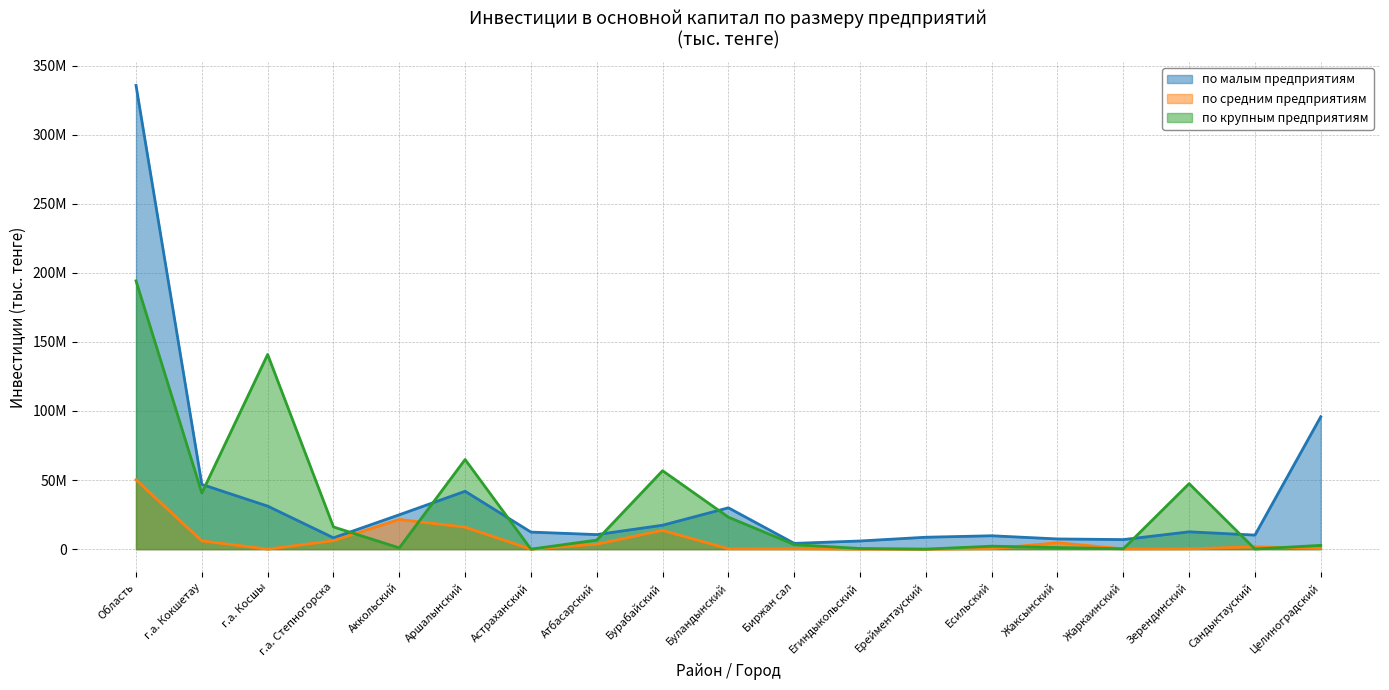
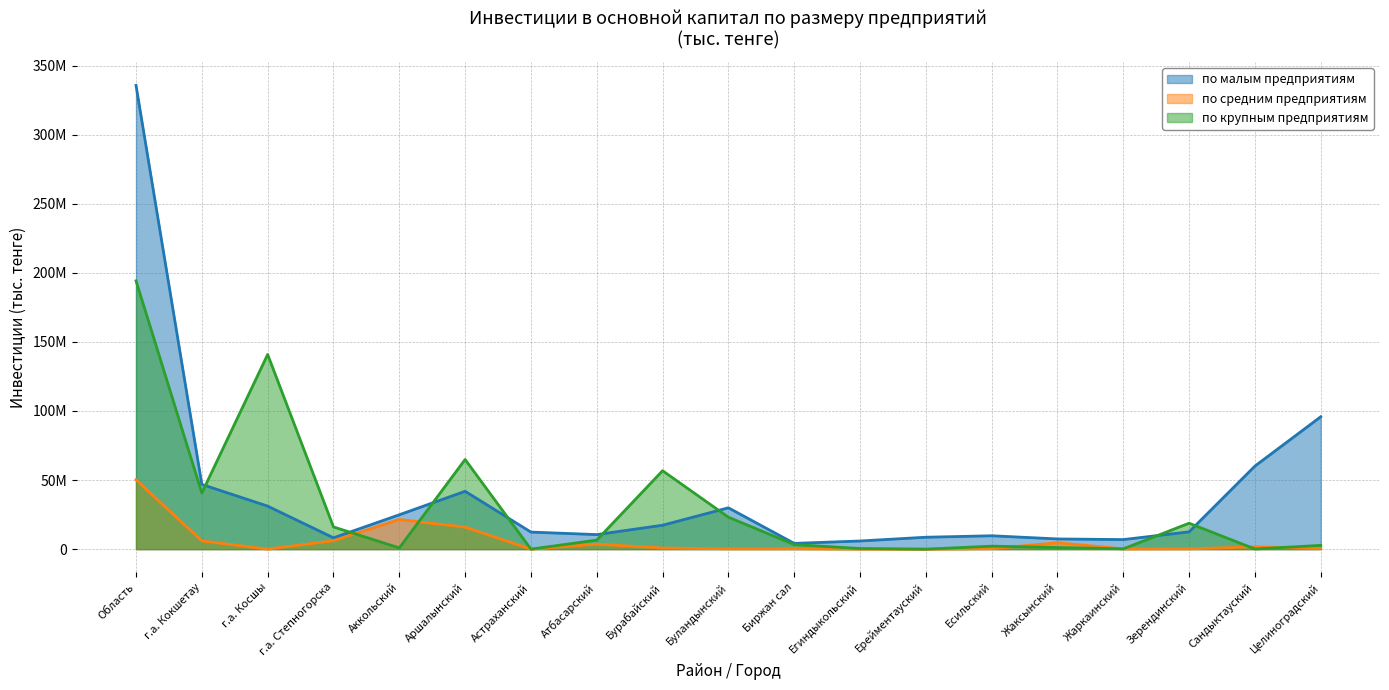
  {
    "по малым предприятиям": {
      "Область": 336000000,
      "г.а. Кокшетау": 47000000,
      "г.а. Косшы": 31000000,
      "г.а. Степногорска": 8000000,
      "Аккольский": 25000000,
      "Аршалынский": 42000000,
      "Астраханский": 12000000,
      "Атбасарский": 11000000,
      "Бурабайский": 17000000,
      "Буландынский": 30000000,
      "Егиндыкольский": 6000000,
      "Ерейментауский": 9000000,
      "Есильский": 10000000,
      "Жаксынский": 7000000,
      "Жаркаинский": 7000000,
      "Зерендинский": 13000000,
-     "Сандыктауский": 10000000,
+     "Сандыктауский": 60000000,
      "Целиноградский": 96000000
    },
    "по средним предприятиям": {
      "Область": 50000000,
      "г.а. Кокшетау": 6000000,
      "г.а. Косшы": 0,
      "г.а. Степногорска": 6000000,
      "Аккольский": 21000000,
      "Аршалынский": 16000000,
      "Атбасарский": 4000000,
-     "Бурабайский": 14000000,
+     "Бурабайский": 1000000,
      "Буландынский": 0,
      "Биржан сал": 0,
      "Жаксынский": 5000000,
      "Зерендинский": 0,
      "Целиноградский": 1000000
    },
    "по крупным предприятиям": {
      "Область": 194000000,
      "г.а. Кокшетау": 41000000,
      "г.а. Косшы": 141000000,
      "г.а. Степногорска": 16000000,
      "Аккольский": 1000000,
      "Аршалынский": 65000000,
      "Атбасарский": 7000000,
      "Бурабайский": 57000000,
      "Буландынский": 23000000,
      "Жаксынский": 1000000,
-     "Зерендинский": 47000000,
+     "Зерендинский": 19000000,
      "Целиноградский": 3000000
    }
  }
